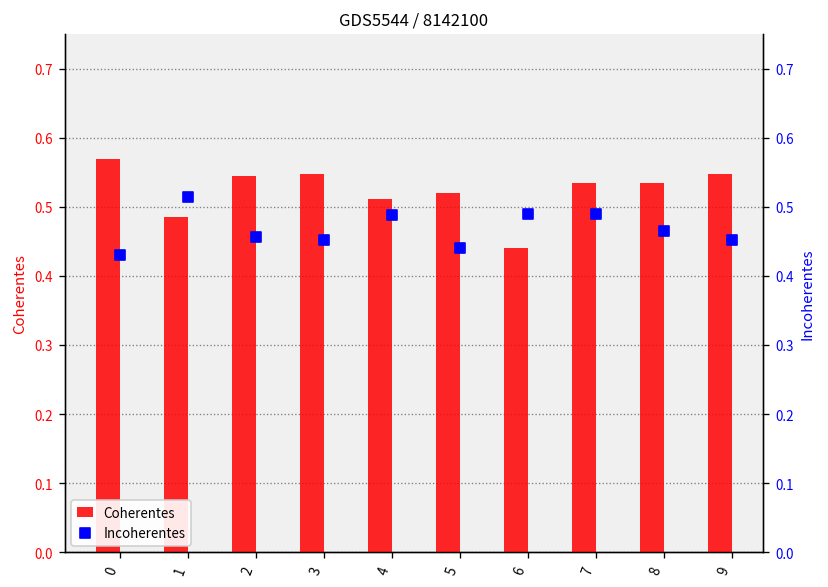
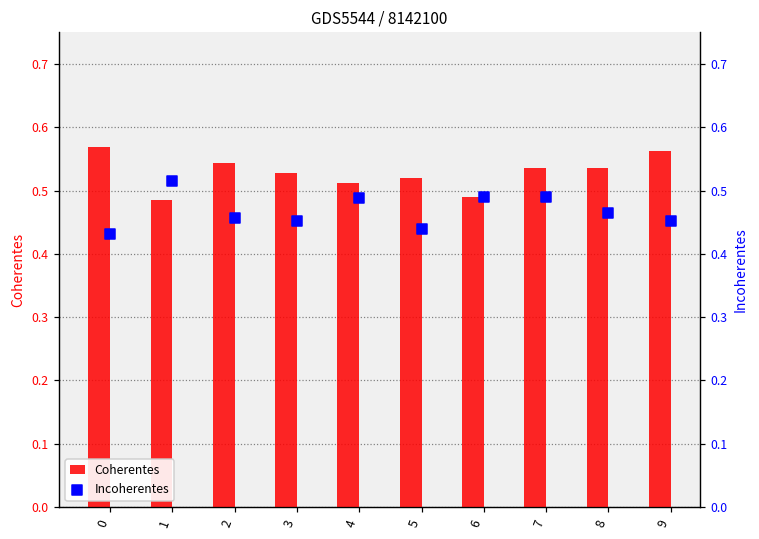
  {
    "Coherentes": {
      "0": 0.57,
      "1": 0.49,
      "2": 0.54,
-     "3": 0.55,
+     "3": 0.53,
      "4": 0.51,
      "5": 0.52,
-     "6": 0.44,
+     "6": 0.49,
      "7": 0.54,
      "8": 0.54,
-     "9": 0.55
+     "9": 0.56
    }
  }
